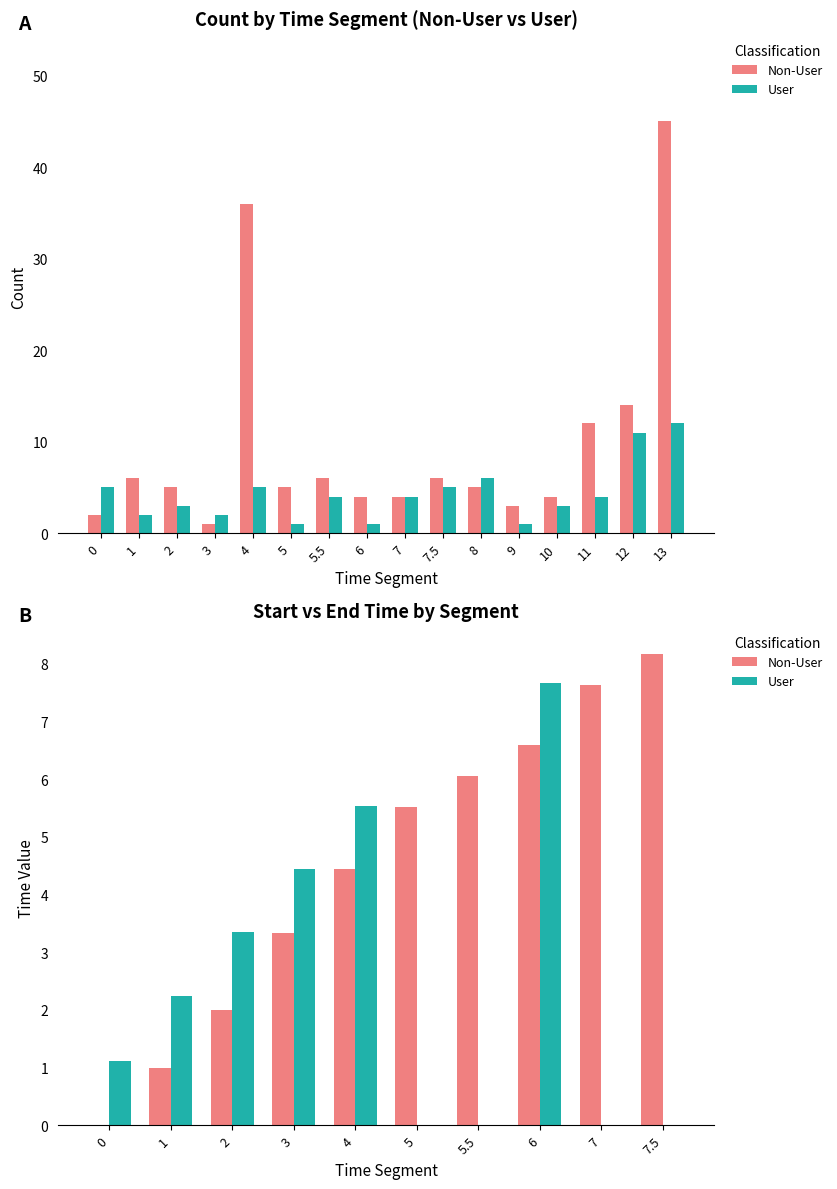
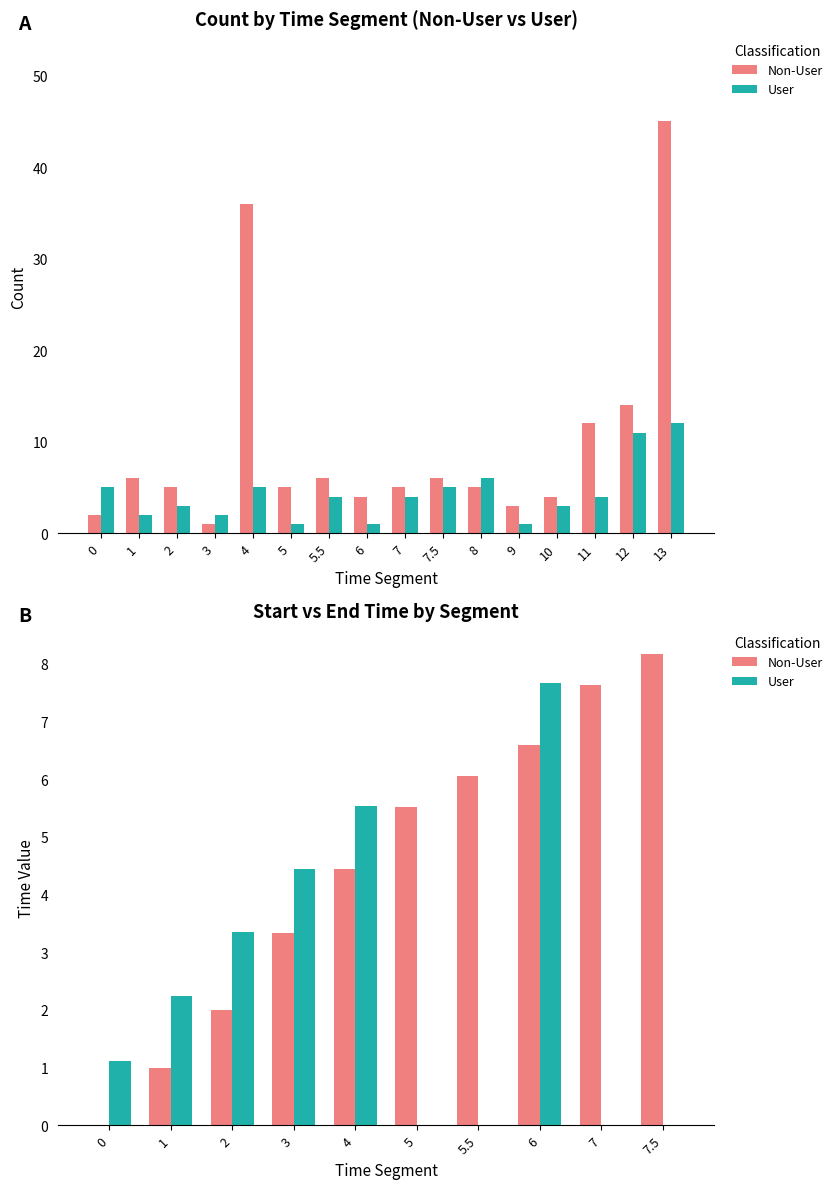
  {
    "Count by Time Segment (Non-User vs User)": {
      "Non-User": {
        "0": 2,
        "1": 6,
        "2": 5,
        "3": 1,
        "4": 36,
        "5": 5,
        "5.5": 6,
        "6": 4,
-       "7": 4,
+       "7": 5,
        "7.5": 6,
        "8": 5,
        "9": 3,
        "10": 4,
        "11": 12,
        "12": 14,
        "13": 45
      },
      "User": {
        "0": 5,
        "1": 2,
        "2": 3,
        "3": 2,
        "4": 5,
        "5": 1,
        "5.5": 4,
        "6": 1,
        "7": 4,
        "7.5": 5,
        "8": 6,
        "9": 1,
        "10": 3,
        "11": 4,
        "12": 11,
        "13": 12
      }
    },
    "Start vs End Time by Segment": {
      "Non-User": {
        "0": 0.0,
        "1": 1.0,
        "2": 2.0,
        "3": 3.3,
        "4": 4.4,
        "5": 5.5,
        "5.5": 6.1,
        "6": 6.6,
        "7": 7.6,
        "7.5": 8.2
      },
      "User": {
        "0": 1.1,
        "1": 2.2,
        "2": 3.4,
        "3": 4.4,
        "4": 5.5,
        "5": 0.0,
        "5.5": 0.0,
        "6": 7.7,
        "7": 0.0,
        "7.5": 0.0
      }
    }
  }
